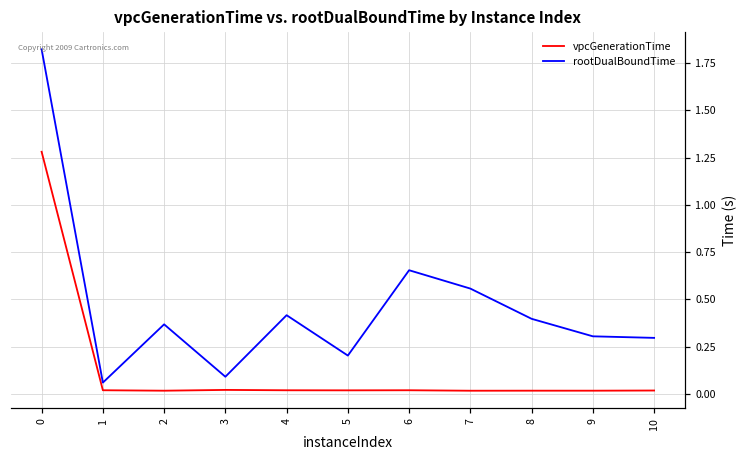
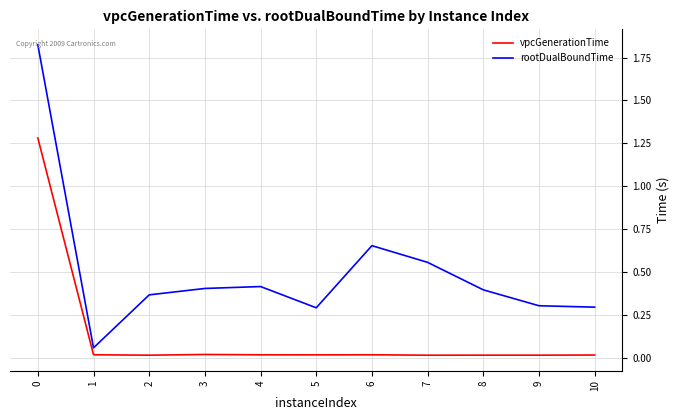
  {
    "vpcGenerationTime": {
      "0": 1.28,
      "1": 0.02,
      "2": 0.02,
      "3": 0.02,
      "4": 0.02,
      "5": 0.02,
      "6": 0.02,
      "7": 0.02,
      "8": 0.02,
      "9": 0.02,
      "10": 0.02
    },
    "rootDualBoundTime": {
      "1": 0.06,
      "2": 0.37,
-     "3": 0.09,
+     "3": 0.41,
      "4": 0.42,
-     "5": 0.20,
+     "5": 0.29,
      "6": 0.65,
      "7": 0.56,
      "8": 0.40,
      "9": 0.30,
      "10": 0.30
    }
  }
